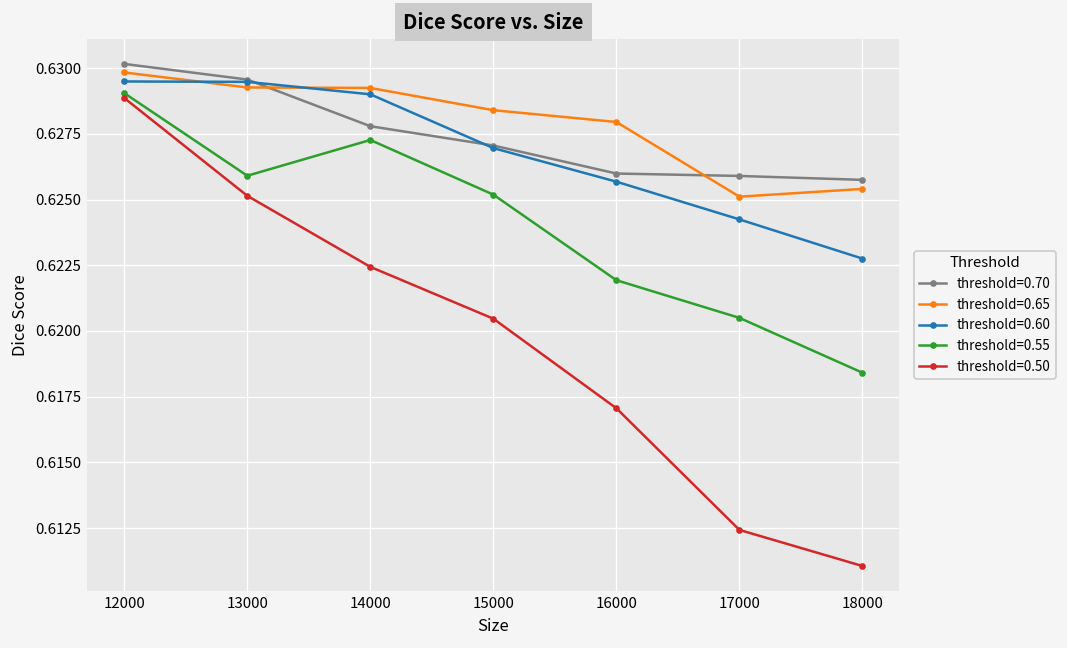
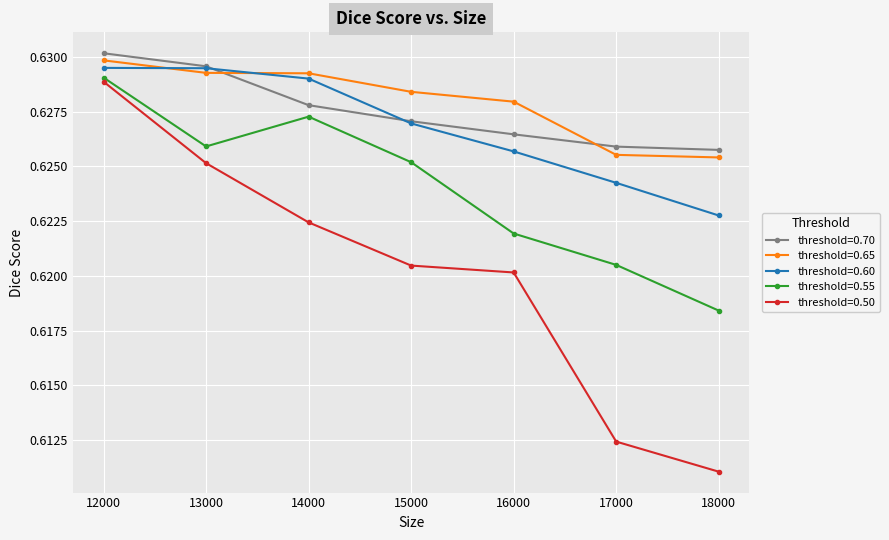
  {
    "threshold=0.70": {
      "12000": 0.6302,
      "14000": 0.6278,
-     "16000": 0.6260,
+     "16000": 0.6265,
      "17000": 0.6259,
      "18000": 0.6257
    },
    "threshold=0.65": {
      "12000": 0.6298,
      "13000": 0.6293,
      "14000": 0.6292,
      "15000": 0.6284,
      "16000": 0.6280,
-     "17000": 0.6251,
+     "17000": 0.6255,
      "18000": 0.6254
    },
    "threshold=0.60": {
      "12000": 0.6295,
      "14000": 0.6290,
      "16000": 0.6257,
      "17000": 0.6242,
      "18000": 0.6228
    },
    "threshold=0.55": {
      "12000": 0.6290,
      "13000": 0.6259,
      "14000": 0.6273,
      "15000": 0.6252,
      "16000": 0.6219,
      "17000": 0.6205,
      "18000": 0.6184
    },
    "threshold=0.50": {
      "12000": 0.6289,
      "13000": 0.6251,
      "14000": 0.6224,
      "15000": 0.6205,
-     "16000": 0.6171,
+     "16000": 0.6202,
      "17000": 0.6124,
      "18000": 0.6111
    }
  }
